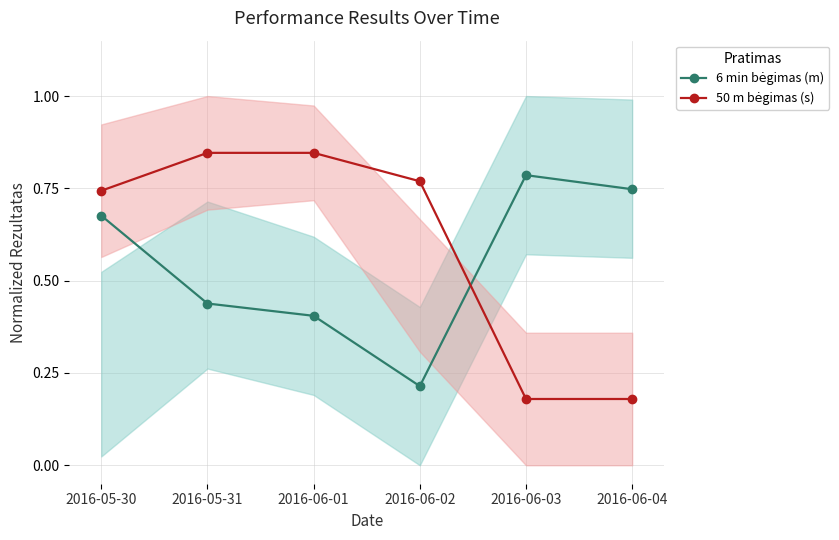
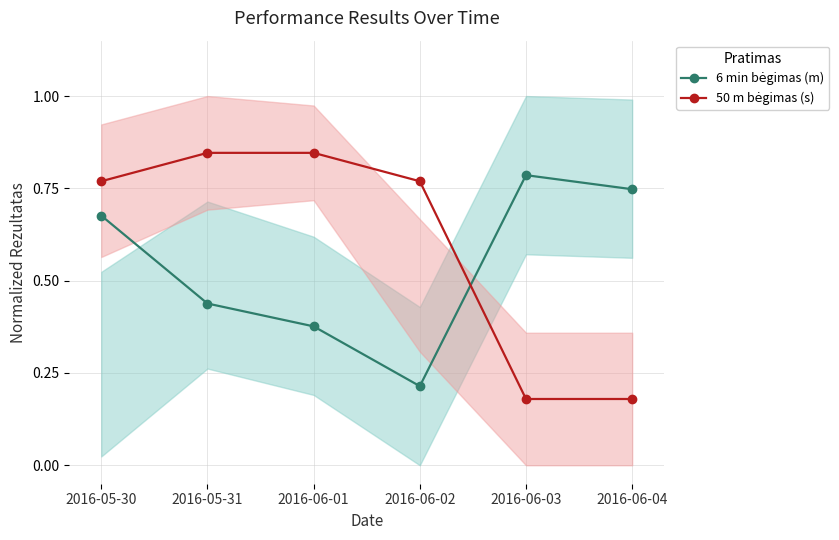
  {
    "6 min bėgimas (m)": {
      "2016-05-30": 0.68,
      "2016-05-31": 0.44,
-     "2016-06-01": 0.40,
+     "2016-06-01": 0.38,
      "2016-06-02": 0.21,
      "2016-06-03": 0.79,
      "2016-06-04": 0.75
    },
    "50 m bėgimas (s)": {
-     "2016-05-30": 0.74,
+     "2016-05-30": 0.77,
      "2016-05-31": 0.85,
      "2016-06-01": 0.85,
      "2016-06-02": 0.77,
      "2016-06-03": 0.18,
      "2016-06-04": 0.18
    }
  }
